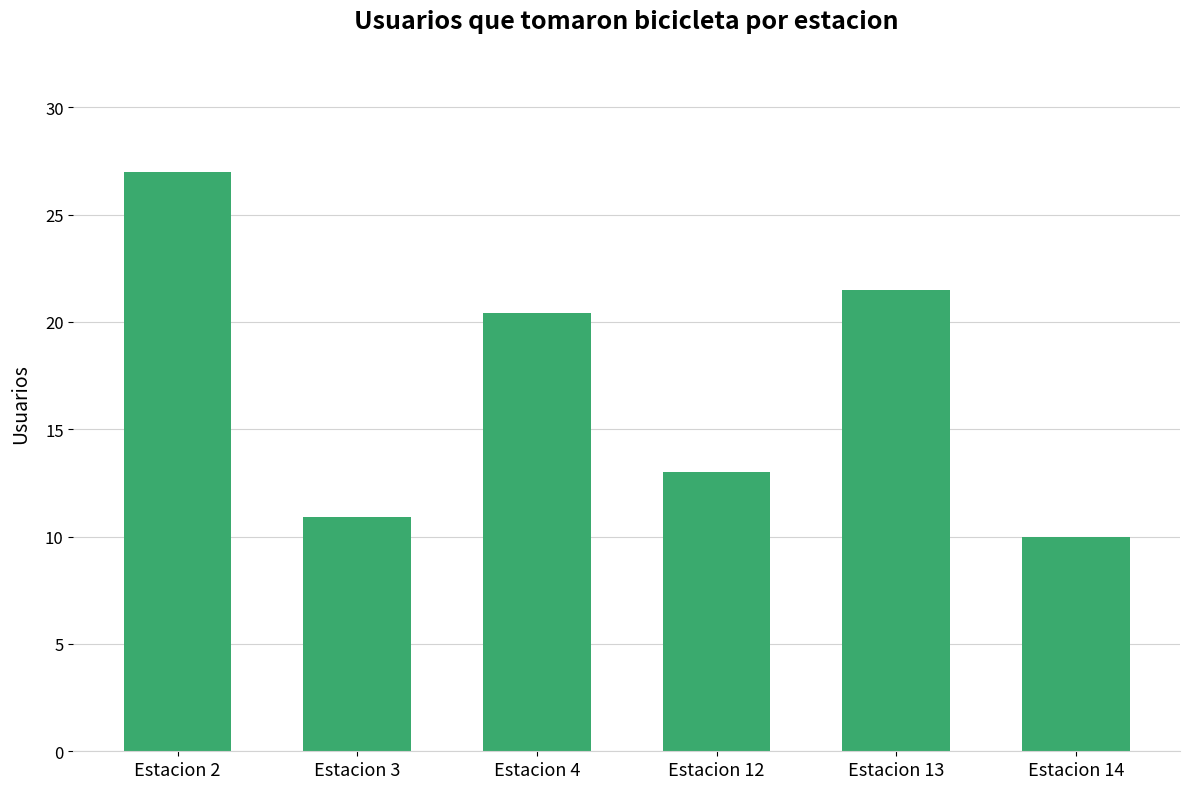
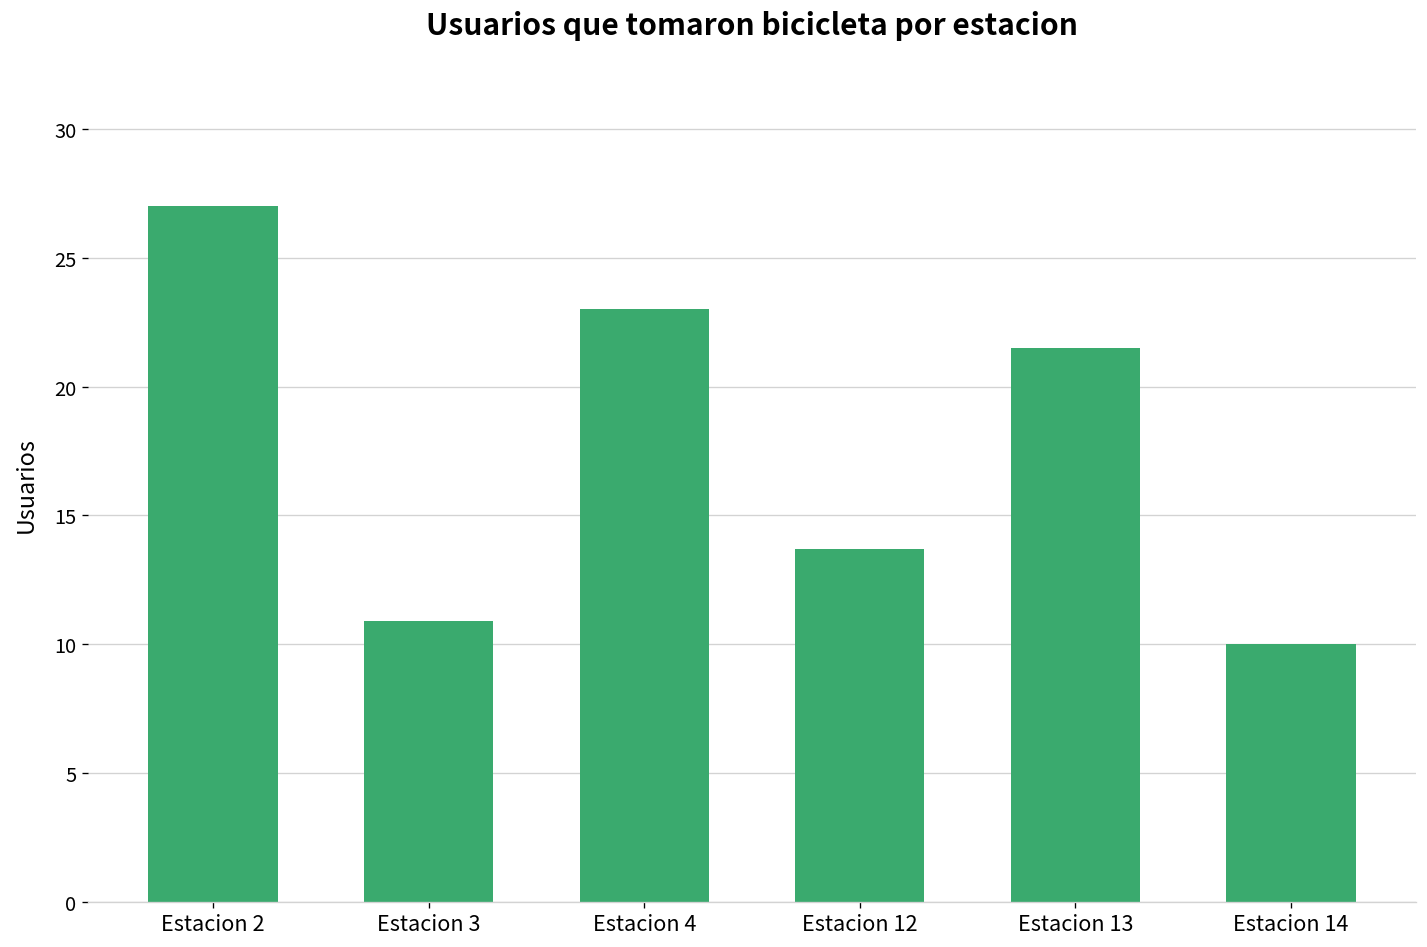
  {
    "Estacion 2": 27.0,
    "Estacion 3": 10.9,
-   "Estacion 4": 20.4,
-   "Estacion 12": 13.0,
+   "Estacion 4": 23.0,
+   "Estacion 12": 13.7,
    "Estacion 13": 21.5,
    "Estacion 14": 10.0
  }
